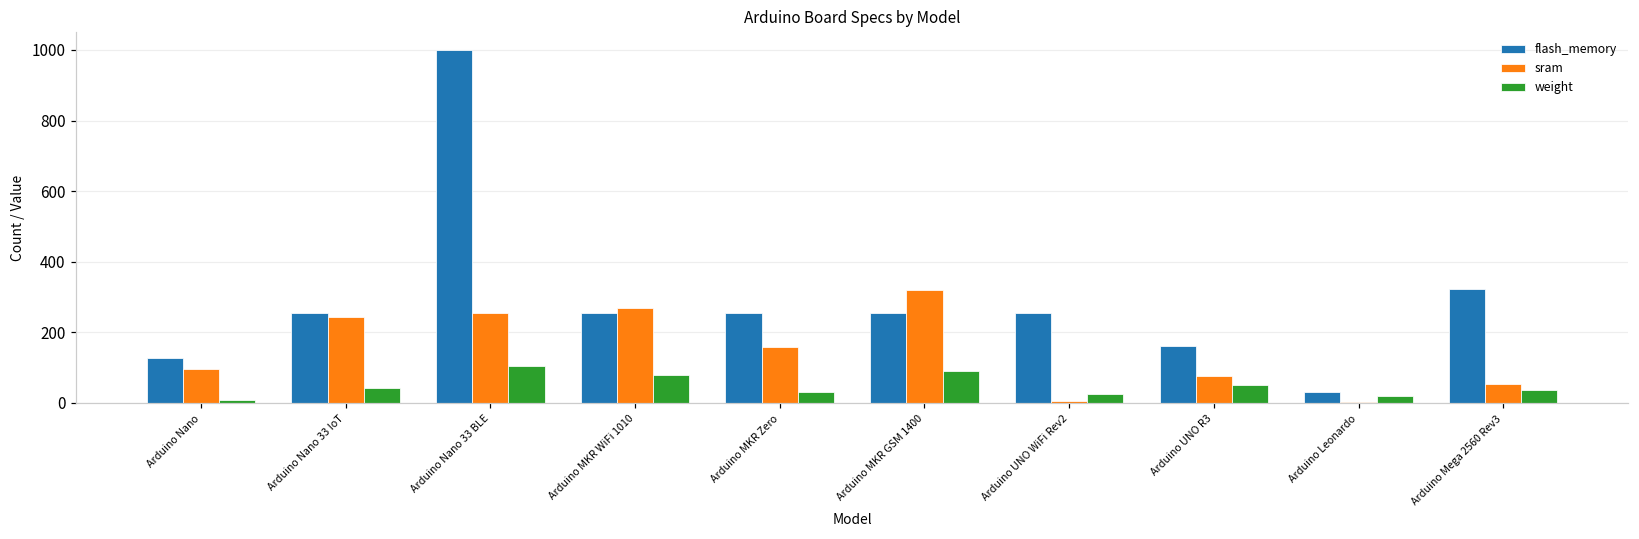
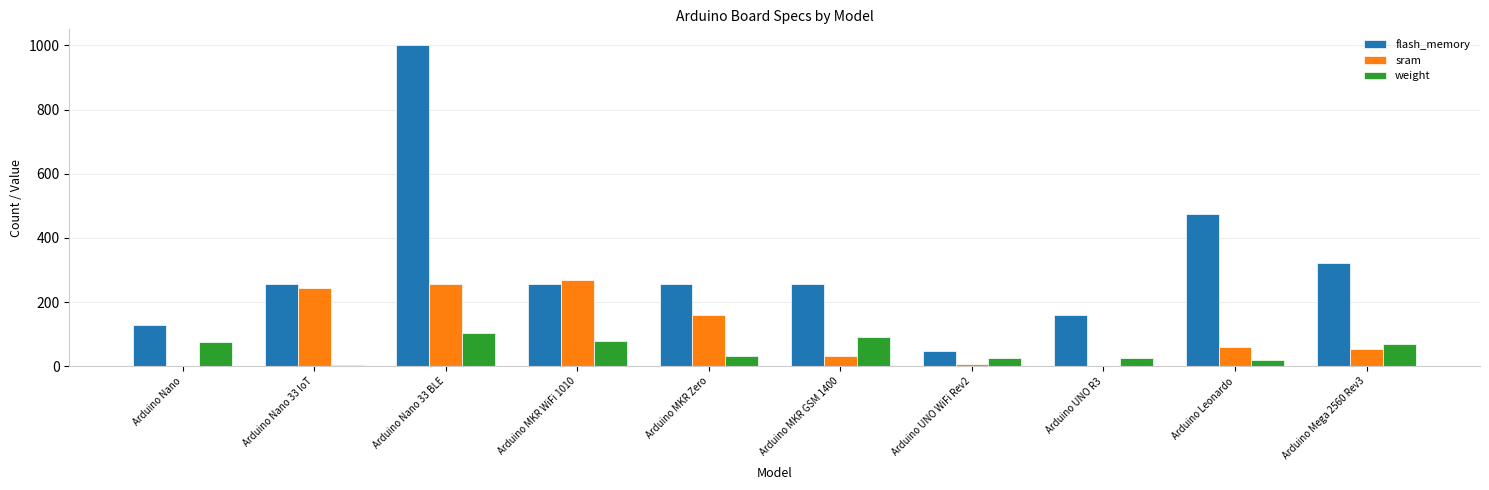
  {
    "flash_memory": {
      "Arduino Nano": 130,
      "Arduino Nano 33 IoT": 260,
      "Arduino Nano 33 BLE": 1000,
      "Arduino MKR WiFi 1010": 260,
      "Arduino MKR Zero": 260,
      "Arduino MKR GSM 1400": 260,
-     "Arduino UNO WiFi Rev2": 260,
+     "Arduino UNO WiFi Rev2": 50,
      "Arduino UNO R3": 160,
-     "Arduino Leonardo": 30,
+     "Arduino Leonardo": 470,
      "Arduino Mega 2560 Rev3": 320
    },
    "sram": {
-     "Arduino Nano": 100,
+     "Arduino Nano": 0,
      "Arduino Nano 33 IoT": 240,
      "Arduino Nano 33 BLE": 260,
      "Arduino MKR WiFi 1010": 270,
      "Arduino MKR Zero": 160,
-     "Arduino MKR GSM 1400": 320,
-     "Arduino UNO R3": 80,
-     "Arduino Leonardo": 0,
+     "Arduino MKR GSM 1400": 30,
+     "Arduino UNO R3": 0,
+     "Arduino Leonardo": 60,
      "Arduino Mega 2560 Rev3": 50
    },
    "weight": {
-     "Arduino Nano": 10,
-     "Arduino Nano 33 IoT": 40,
+     "Arduino Nano": 80,
+     "Arduino Nano 33 IoT": 10,
      "Arduino Nano 33 BLE": 110,
      "Arduino MKR WiFi 1010": 80,
      "Arduino MKR Zero": 30,
      "Arduino MKR GSM 1400": 90,
      "Arduino UNO WiFi Rev2": 30,
-     "Arduino UNO R3": 50,
+     "Arduino UNO R3": 30,
      "Arduino Leonardo": 20,
-     "Arduino Mega 2560 Rev3": 40
+     "Arduino Mega 2560 Rev3": 70
    }
  }
